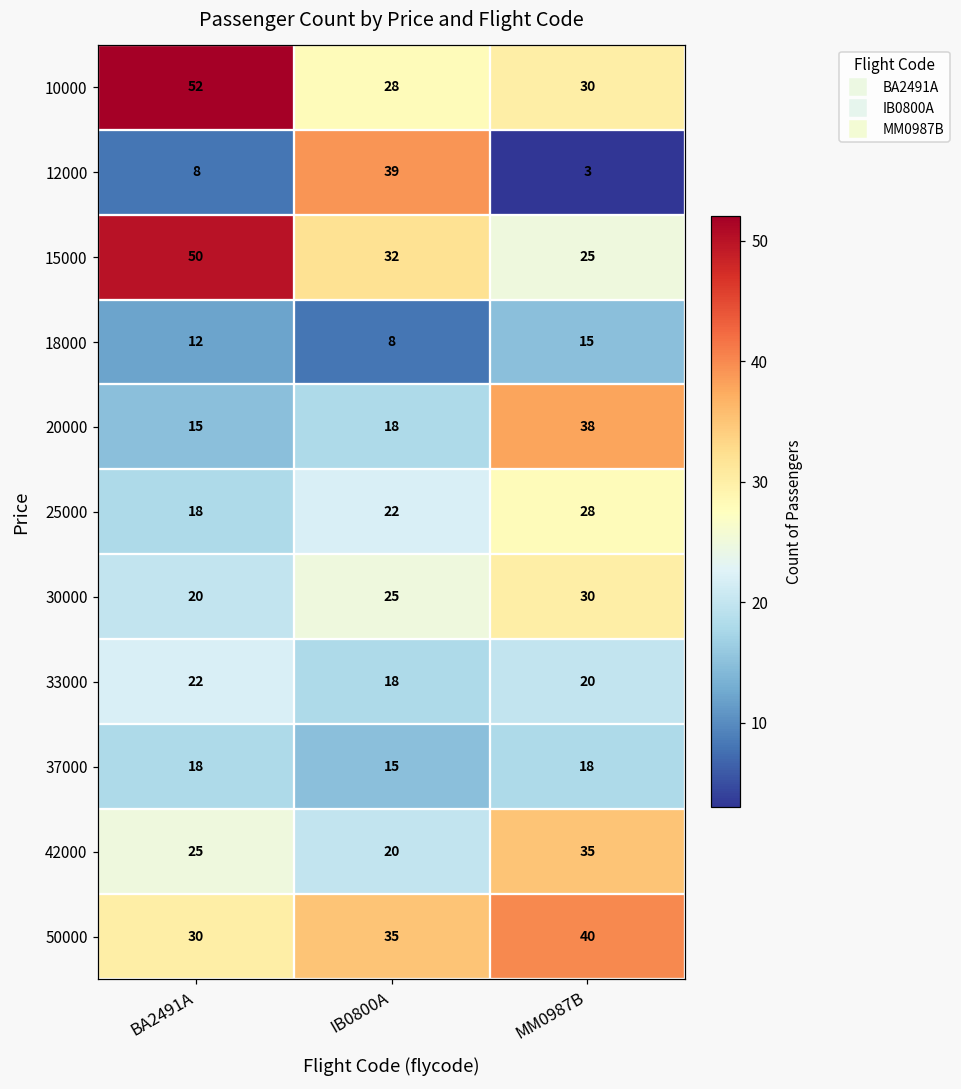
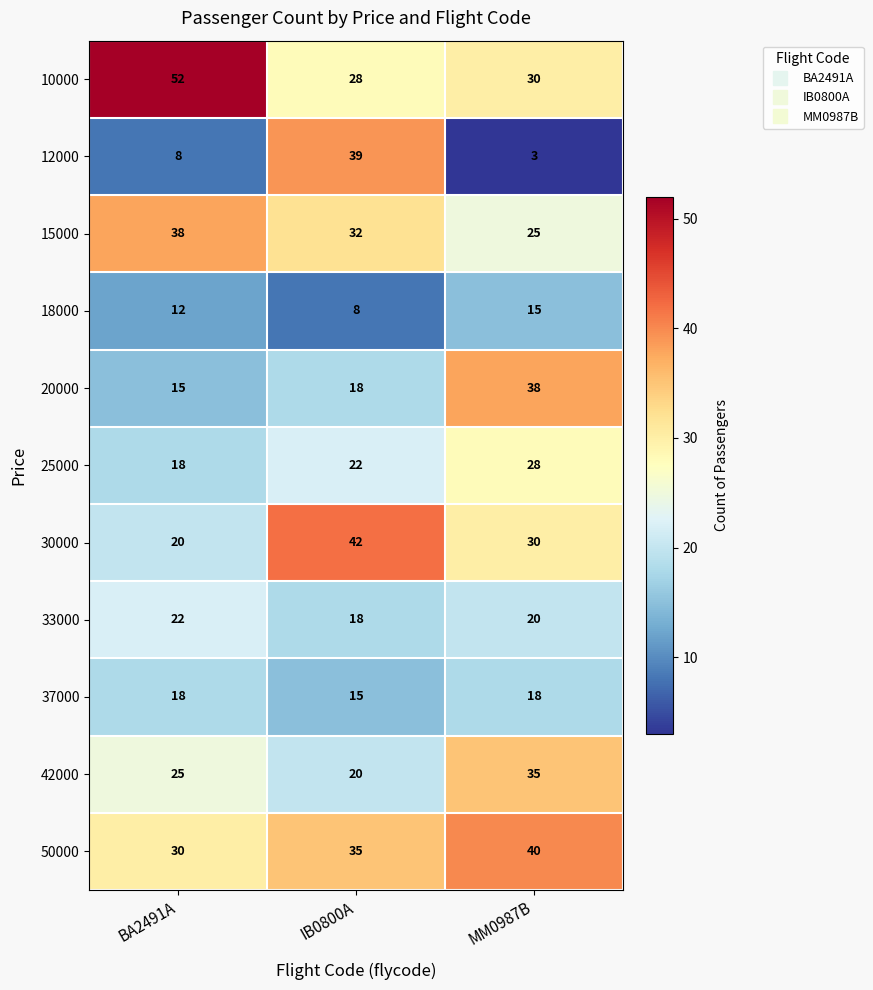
  {
    "10000": {
      "BA2491A": 52,
      "IB0800A": 28,
      "MM0987B": 30
    },
    "12000": {
      "BA2491A": 8,
      "IB0800A": 39,
      "MM0987B": 3
    },
    "15000": {
-     "BA2491A": 50,
+     "BA2491A": 38,
      "IB0800A": 32,
      "MM0987B": 25
    },
    "18000": {
      "BA2491A": 12,
      "IB0800A": 8,
      "MM0987B": 15
    },
    "20000": {
      "BA2491A": 15,
      "IB0800A": 18,
      "MM0987B": 38
    },
    "25000": {
      "BA2491A": 18,
      "IB0800A": 22,
      "MM0987B": 28
    },
    "30000": {
      "BA2491A": 20,
-     "IB0800A": 25,
+     "IB0800A": 42,
      "MM0987B": 30
    },
    "33000": {
      "BA2491A": 22,
      "IB0800A": 18,
      "MM0987B": 20
    },
    "37000": {
      "BA2491A": 18,
      "IB0800A": 15,
      "MM0987B": 18
    },
    "42000": {
      "BA2491A": 25,
      "IB0800A": 20,
      "MM0987B": 35
    },
    "50000": {
      "BA2491A": 30,
      "IB0800A": 35,
      "MM0987B": 40
    }
  }
